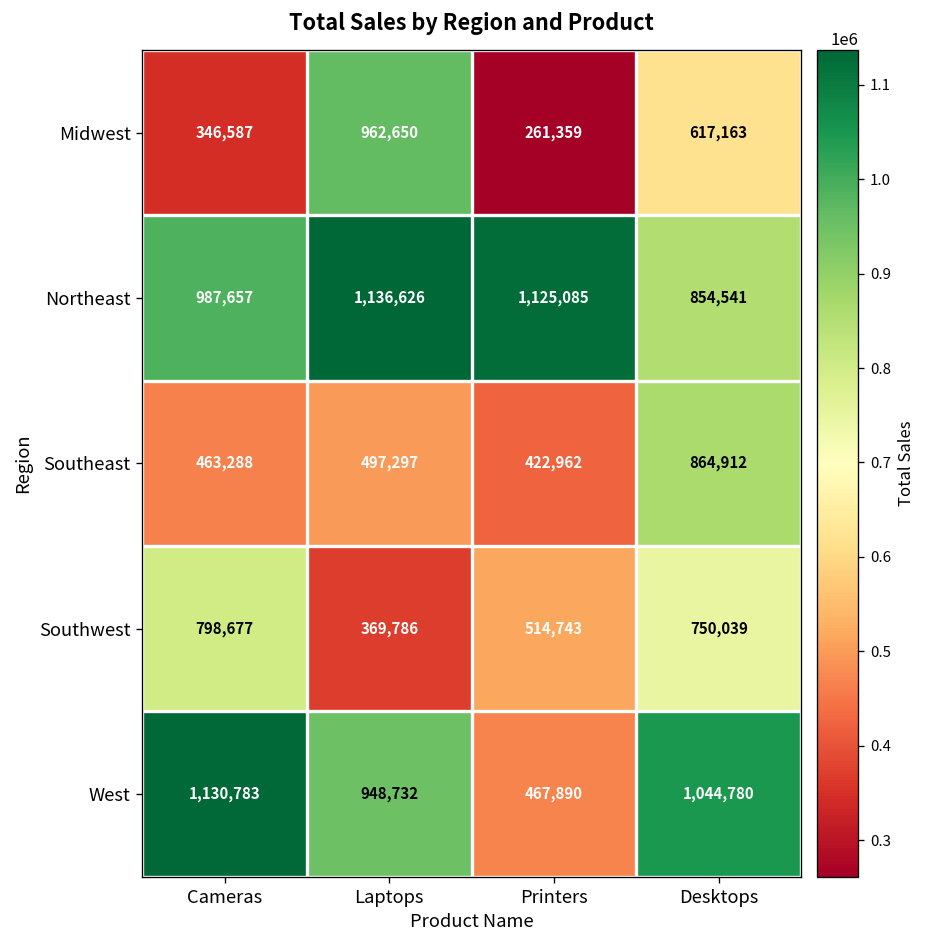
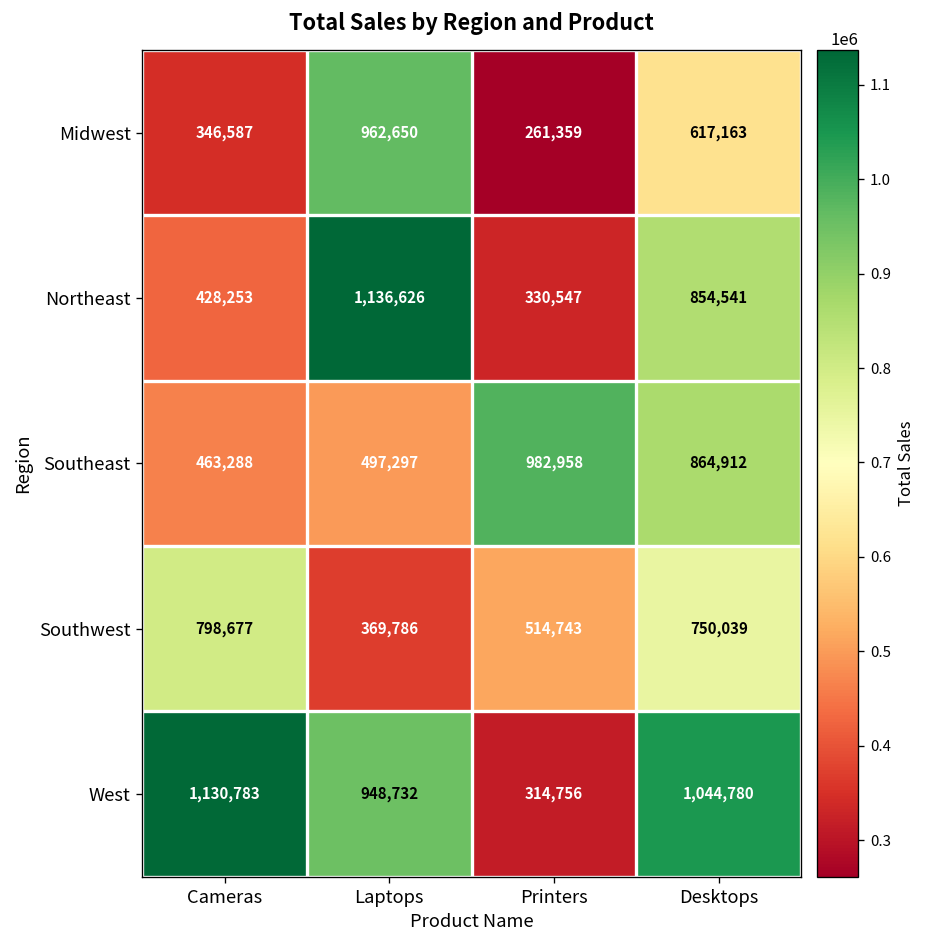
  {
    "Midwest": {
      "Cameras": "346,587",
      "Laptops": "962,650",
      "Printers": "261,359",
      "Desktops": "617,163"
    },
    "Northeast": {
-     "Cameras": "987,657",
+     "Cameras": "428,253",
      "Laptops": "1,136,626",
-     "Printers": "1,125,085",
+     "Printers": "330,547",
      "Desktops": "854,541"
    },
    "Southeast": {
      "Cameras": "463,288",
      "Laptops": "497,297",
-     "Printers": "422,962",
+     "Printers": "982,958",
      "Desktops": "864,912"
    },
    "Southwest": {
      "Cameras": "798,677",
      "Laptops": "369,786",
      "Printers": "514,743",
      "Desktops": "750,039"
    },
    "West": {
      "Cameras": "1,130,783",
      "Laptops": "948,732",
-     "Printers": "467,890",
+     "Printers": "314,756",
      "Desktops": "1,044,780"
    }
  }
